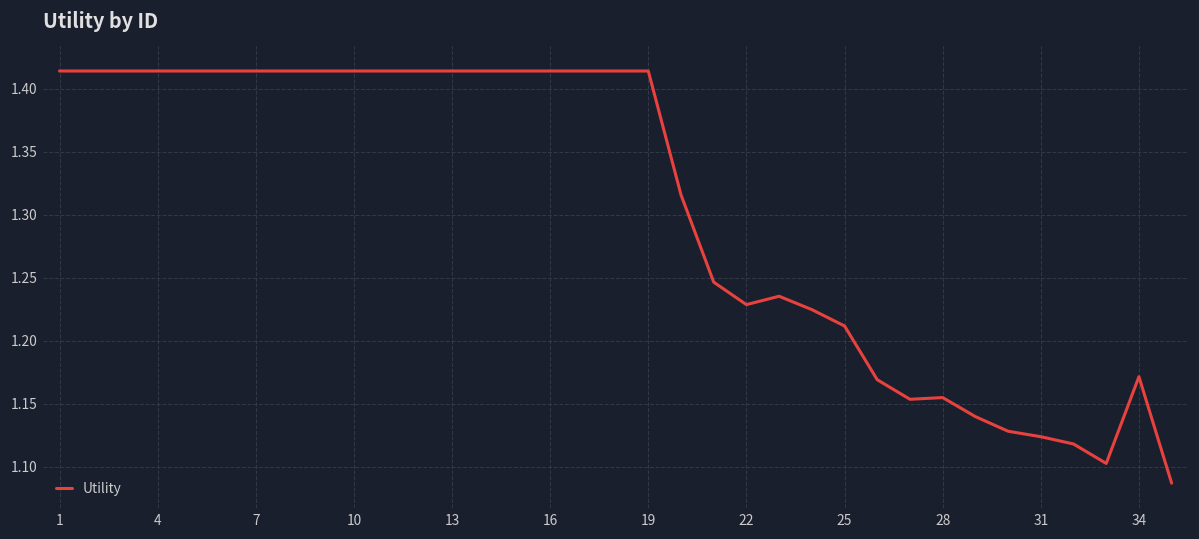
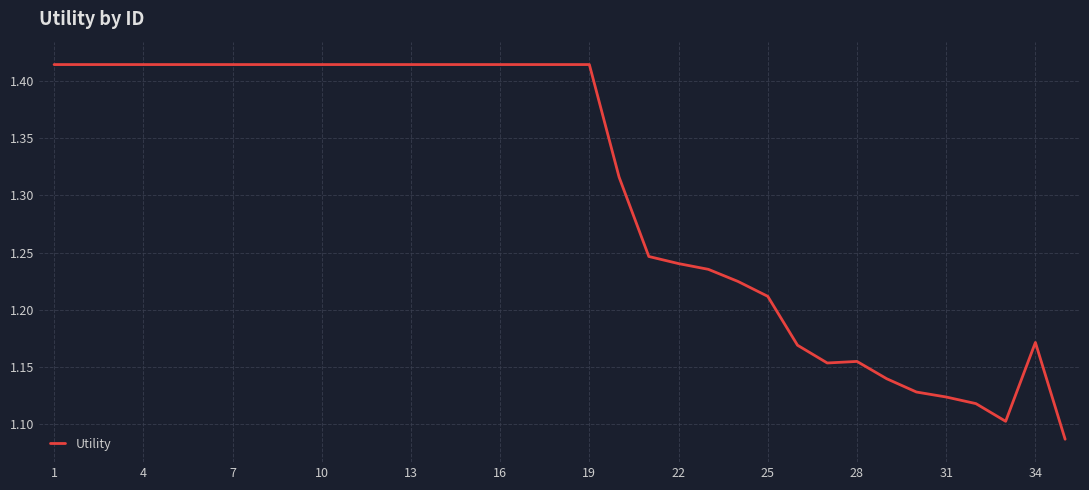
  {
    "1": 1.414,
    "4": 1.414,
    "7": 1.414,
    "10": 1.414,
    "13": 1.414,
    "16": 1.414,
    "19": 1.414,
-   "22": 1.229,
+   "22": 1.240,
    "25": 1.212,
    "28": 1.155,
    "31": 1.124,
    "34": 1.171
  }
